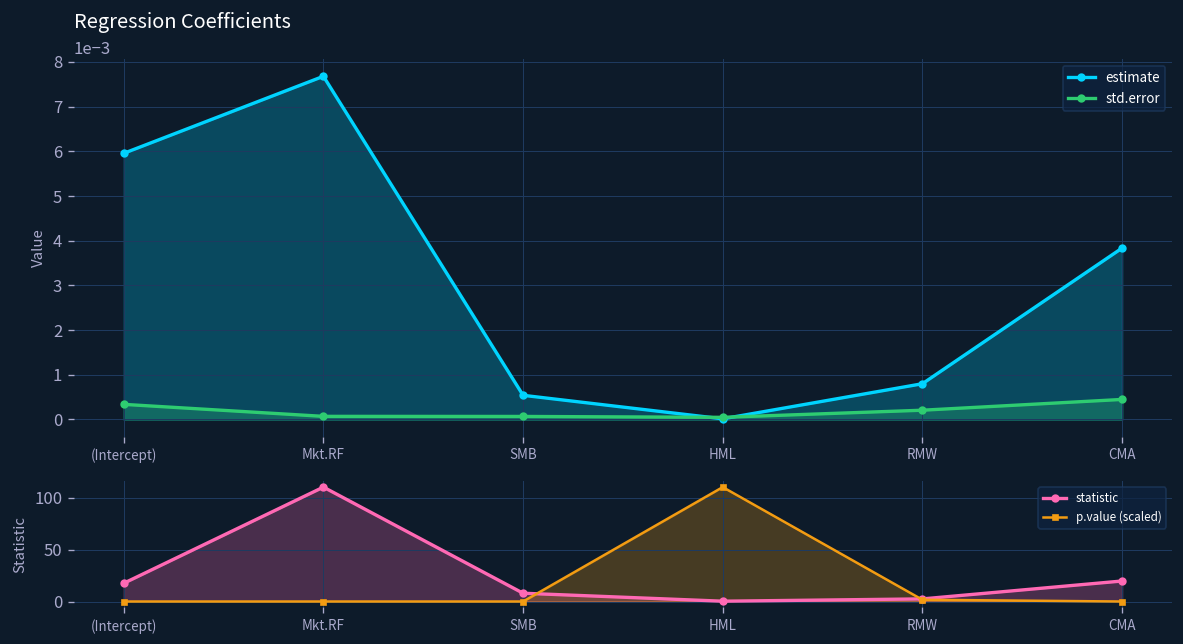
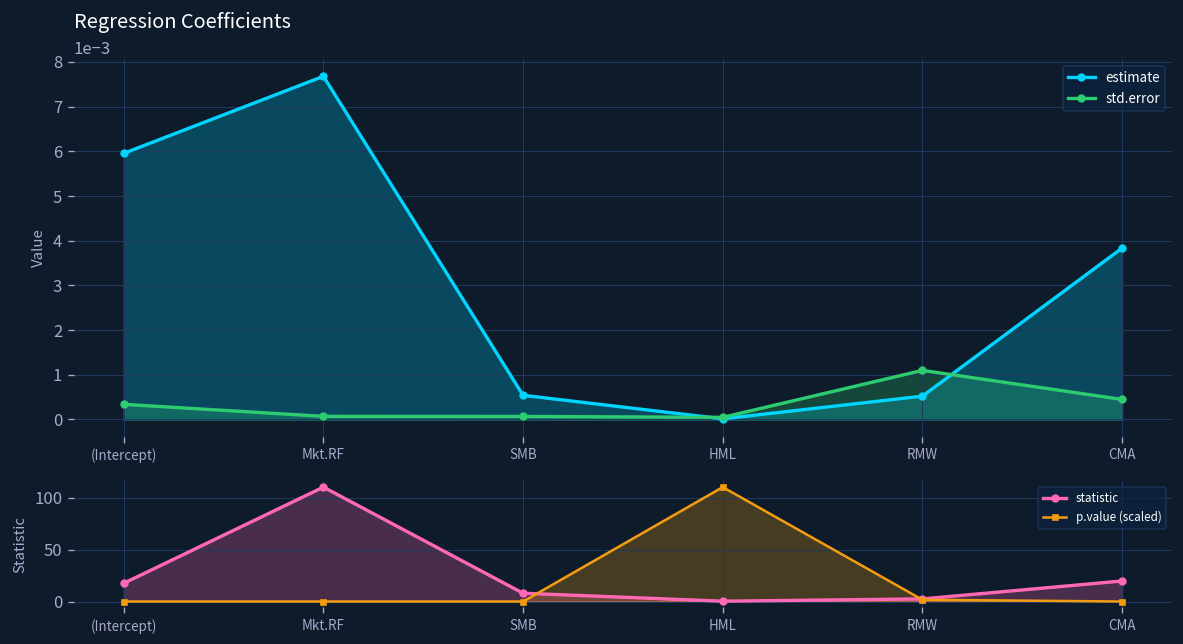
  {
    "Regression Coefficients": {
      "estimate": {
        "(Intercept)": 0.0060,
        "Mkt.RF": 0.0077,
        "SMB": 0.0005,
-       "RMW": 0.0008,
+       "RMW": 0.0005,
        "CMA": 0.0038
      },
      "std.error": {
        "(Intercept)": 0.0003,
        "Mkt.RF": 0.0001,
        "SMB": 0.0001,
-       "RMW": 0.0002,
+       "RMW": 0.0011,
        "CMA": 0.0004
      }
    }
  }
